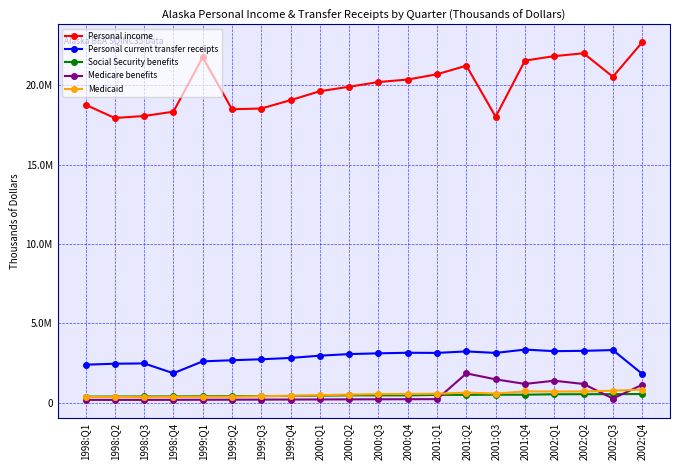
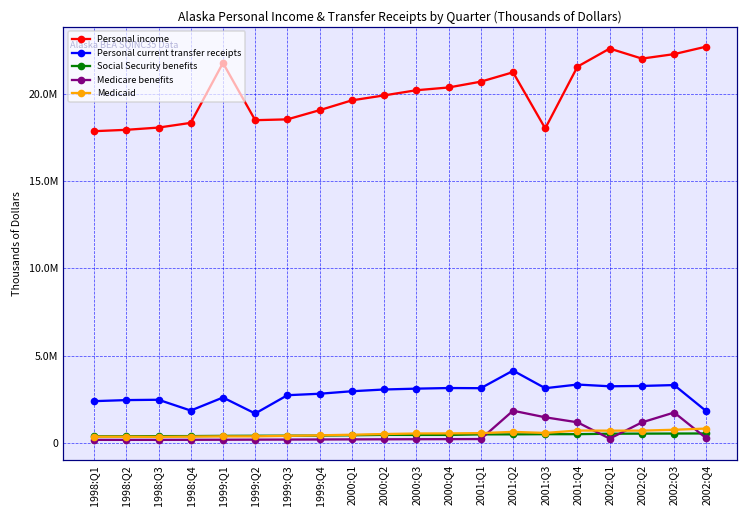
  {
    "Personal income": {
-     "1998:Q1": 18800000,
+     "1998:Q1": 17900000,
      "1998:Q2": 17900000,
      "1998:Q3": 18100000,
      "1998:Q4": 18300000,
      "1999:Q2": 18500000,
      "1999:Q3": 18500000,
      "1999:Q4": 19100000,
      "2000:Q1": 19600000,
      "2000:Q2": 19900000,
      "2000:Q3": 20200000,
      "2000:Q4": 20400000,
      "2001:Q1": 20700000,
      "2001:Q2": 21200000,
      "2001:Q3": 18000000,
      "2001:Q4": 21600000,
-     "2002:Q1": 21800000,
+     "2002:Q1": 22600000,
      "2002:Q2": 22000000,
-     "2002:Q3": 20500000,
+     "2002:Q3": 22300000,
      "2002:Q4": 22700000
    },
    "Personal current transfer receipts": {
      "1998:Q1": 2400000,
      "1998:Q2": 2500000,
      "1998:Q3": 2500000,
      "1998:Q4": 1900000,
      "1999:Q1": 2600000,
-     "1999:Q2": 2700000,
+     "1999:Q2": 1700000,
      "1999:Q3": 2700000,
      "1999:Q4": 2800000,
      "2000:Q1": 3000000,
      "2000:Q2": 3100000,
      "2000:Q3": 3100000,
      "2000:Q4": 3200000,
      "2001:Q1": 3100000,
-     "2001:Q2": 3200000,
+     "2001:Q2": 4200000,
      "2001:Q3": 3100000,
      "2001:Q4": 3400000,
      "2002:Q1": 3300000,
      "2002:Q2": 3300000,
      "2002:Q3": 3300000,
      "2002:Q4": 1800000
    },
    "Social Security benefits": {
      "2001:Q4": 500000,
      "2002:Q1": 500000,
      "2002:Q2": 500000,
      "2002:Q3": 500000,
      "2002:Q4": 600000
    },
    "Medicare benefits": {
      "1998:Q1": 200000,
      "1998:Q2": 200000,
      "1998:Q3": 200000,
      "1998:Q4": 200000,
      "1999:Q1": 200000,
      "1999:Q2": 200000,
      "1999:Q3": 200000,
      "1999:Q4": 200000,
      "2000:Q1": 200000,
      "2000:Q2": 200000,
      "2000:Q3": 200000,
      "2000:Q4": 200000,
      "2001:Q1": 200000,
      "2001:Q2": 1900000,
      "2001:Q3": 1500000,
      "2001:Q4": 1200000,
-     "2002:Q1": 1400000,
+     "2002:Q1": 300000,
      "2002:Q2": 1200000,
-     "2002:Q3": 300000,
-     "2002:Q4": 1100000
+     "2002:Q3": 1800000,
+     "2002:Q4": 300000
    },
    "Medicaid": {
      "2001:Q4": 700000,
      "2002:Q1": 700000,
      "2002:Q2": 700000,
      "2002:Q3": 800000,
      "2002:Q4": 800000
    }
  }
